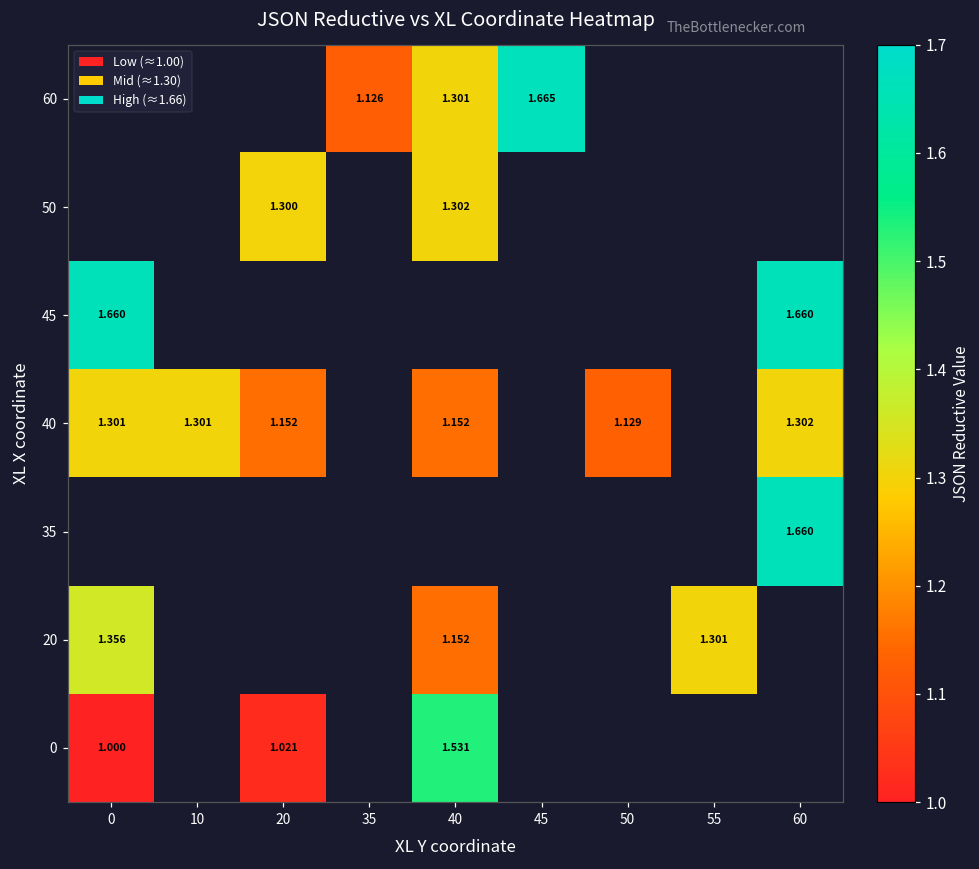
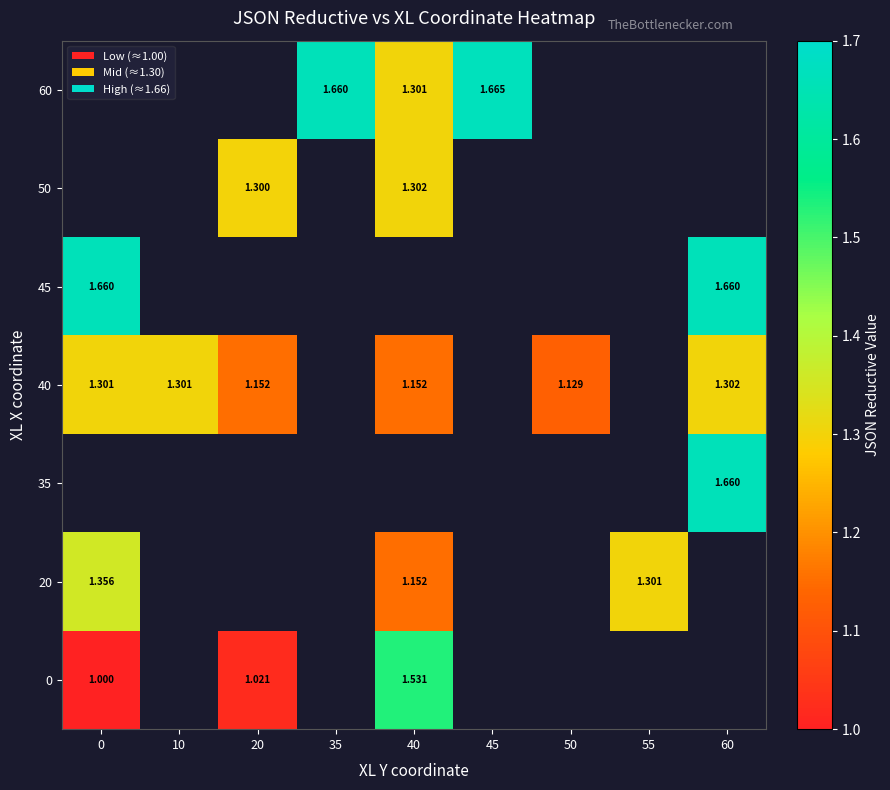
  {
    "60": {
-     "35": 1.126,
+     "35": 1.660,
      "40": 1.301,
      "45": 1.665
    },
    "50": {
      "20": 1.300,
      "40": 1.302
    },
    "45": {
      "0": 1.660,
      "60": 1.660
    },
    "40": {
      "0": 1.301,
      "10": 1.301,
      "20": 1.152,
      "40": 1.152,
      "50": 1.129,
      "60": 1.302
    },
    "35": {
      "60": 1.660
    },
    "20": {
      "0": 1.356,
      "40": 1.152,
      "55": 1.301
    },
    "0": {
      "0": 1.000,
      "20": 1.021,
      "40": 1.531
    }
  }
